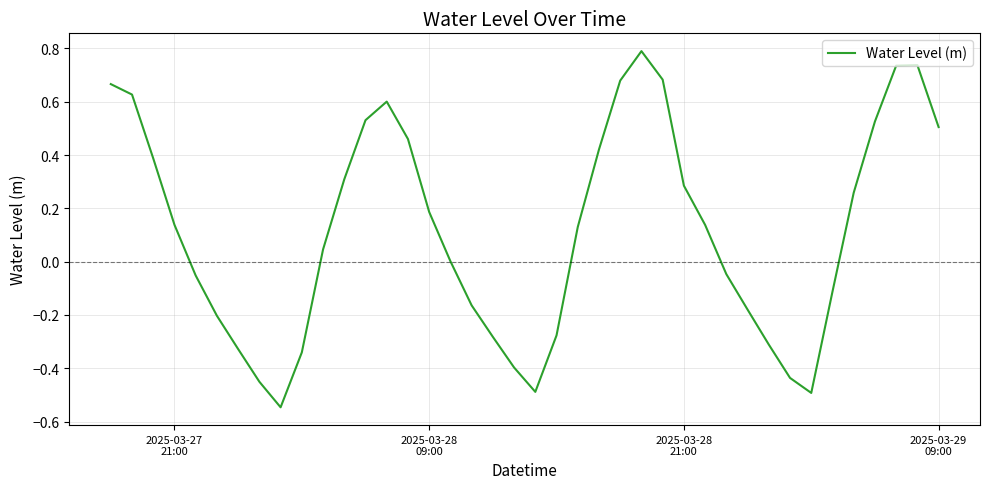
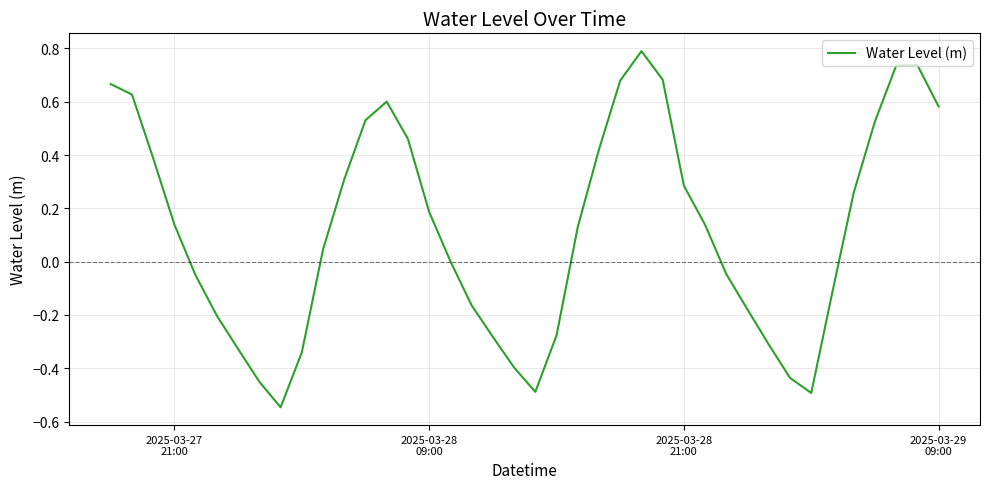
  {
    "2025-03-27 21:00": 0.14,
    "2025-03-28 09:00": 0.19,
    "2025-03-28 21:00": 0.28,
-   "2025-03-29 09:00": 0.50
+   "2025-03-29 09:00": 0.58
  }
